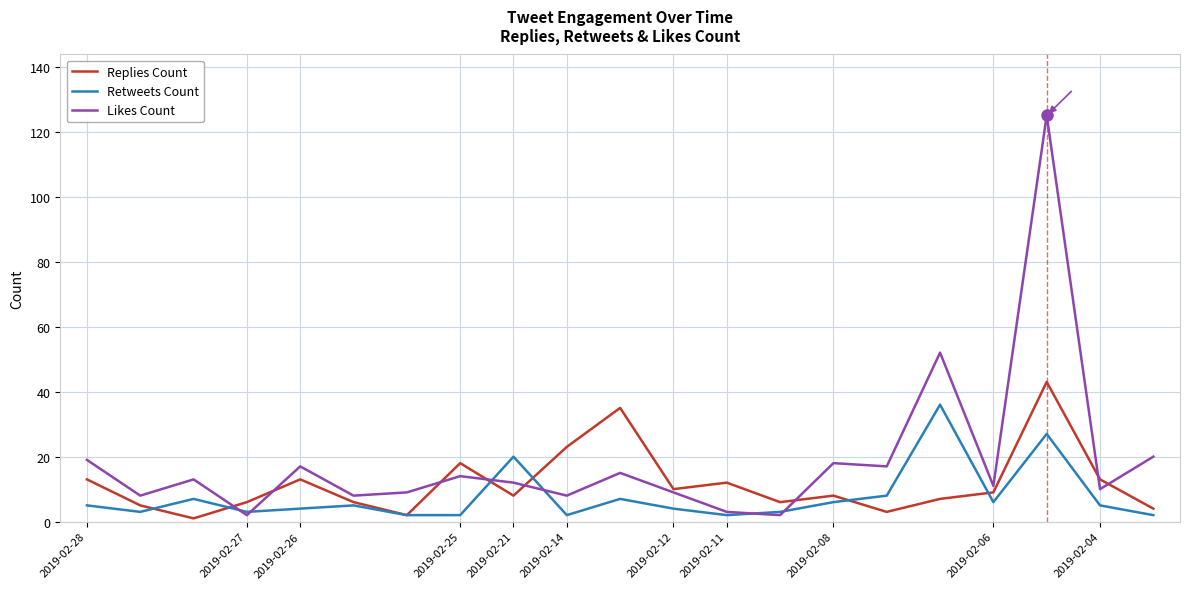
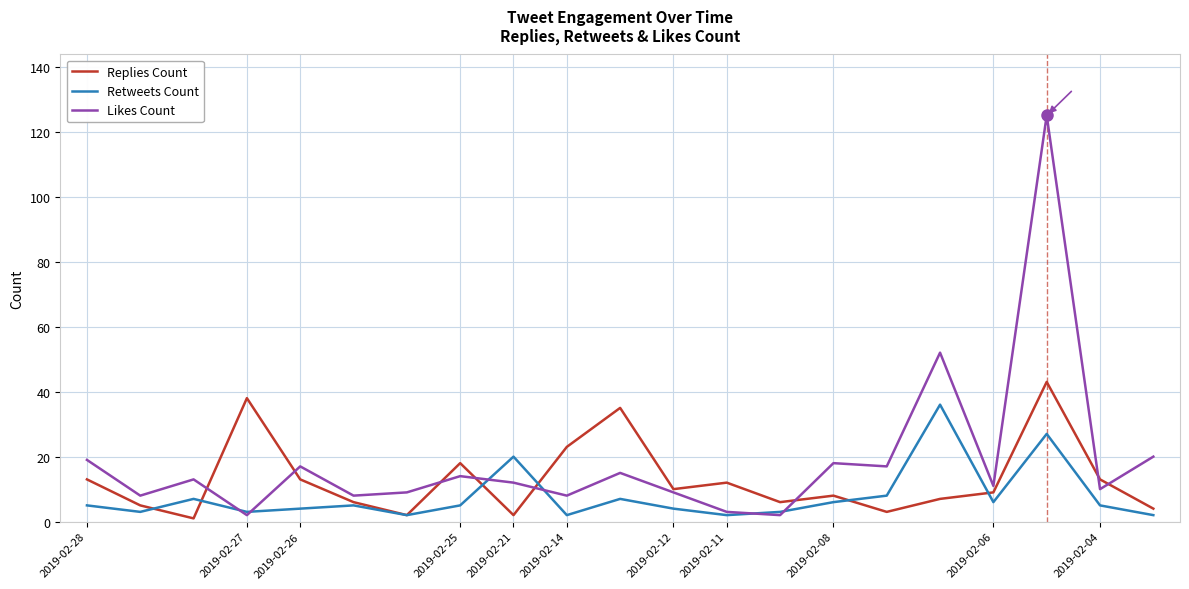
  {
    "Replies Count": {
-     "2019-02-27": 6,
+     "2019-02-27": 38,
      "2019-02-25": 18,
-     "2019-02-21": 8,
+     "2019-02-21": 2,
      "2019-02-12": 10
    },
    "Retweets Count": {
      "2019-02-27": 3,
-     "2019-02-25": 2,
+     "2019-02-25": 5,
      "2019-02-21": 20,
      "2019-02-12": 4
    }
  }
